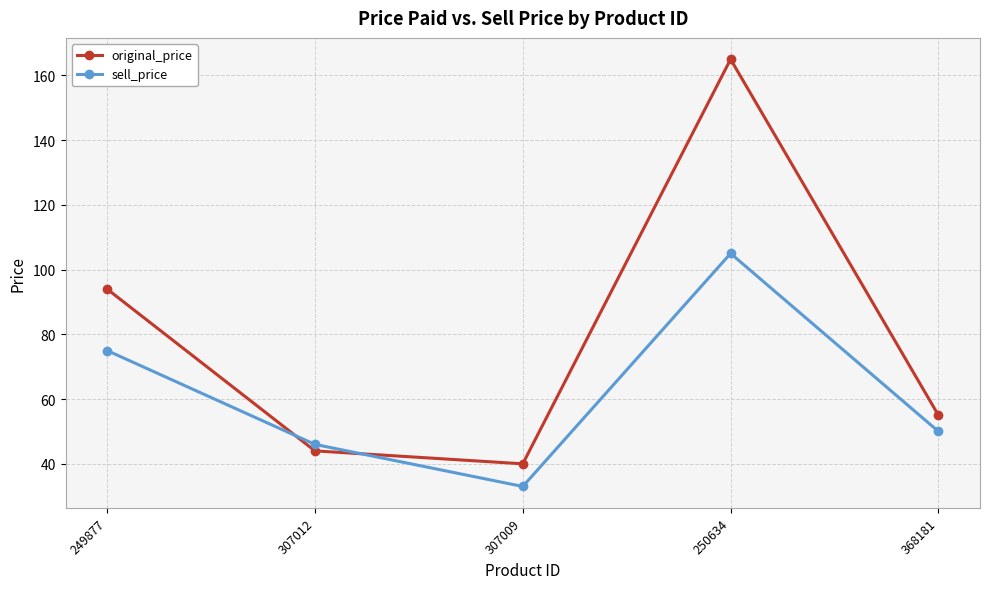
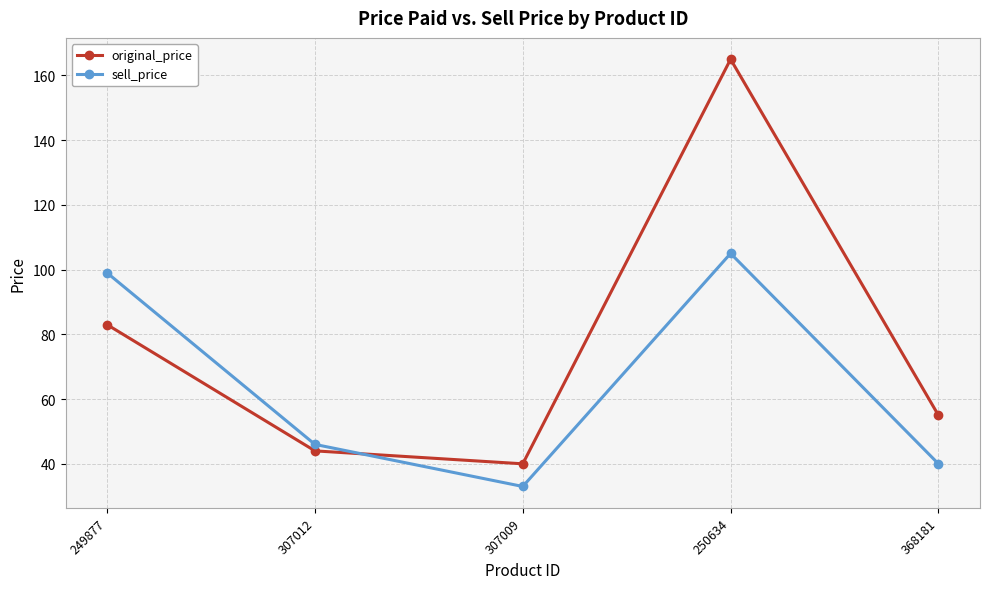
  {
    "original_price": {
-     "249877": 94,
+     "249877": 83,
      "307012": 44,
      "307009": 40,
      "250634": 165,
      "368181": 55
    },
    "sell_price": {
-     "249877": 75,
+     "249877": 99,
      "307012": 46,
      "307009": 33,
      "250634": 105,
-     "368181": 50
+     "368181": 40
    }
  }
